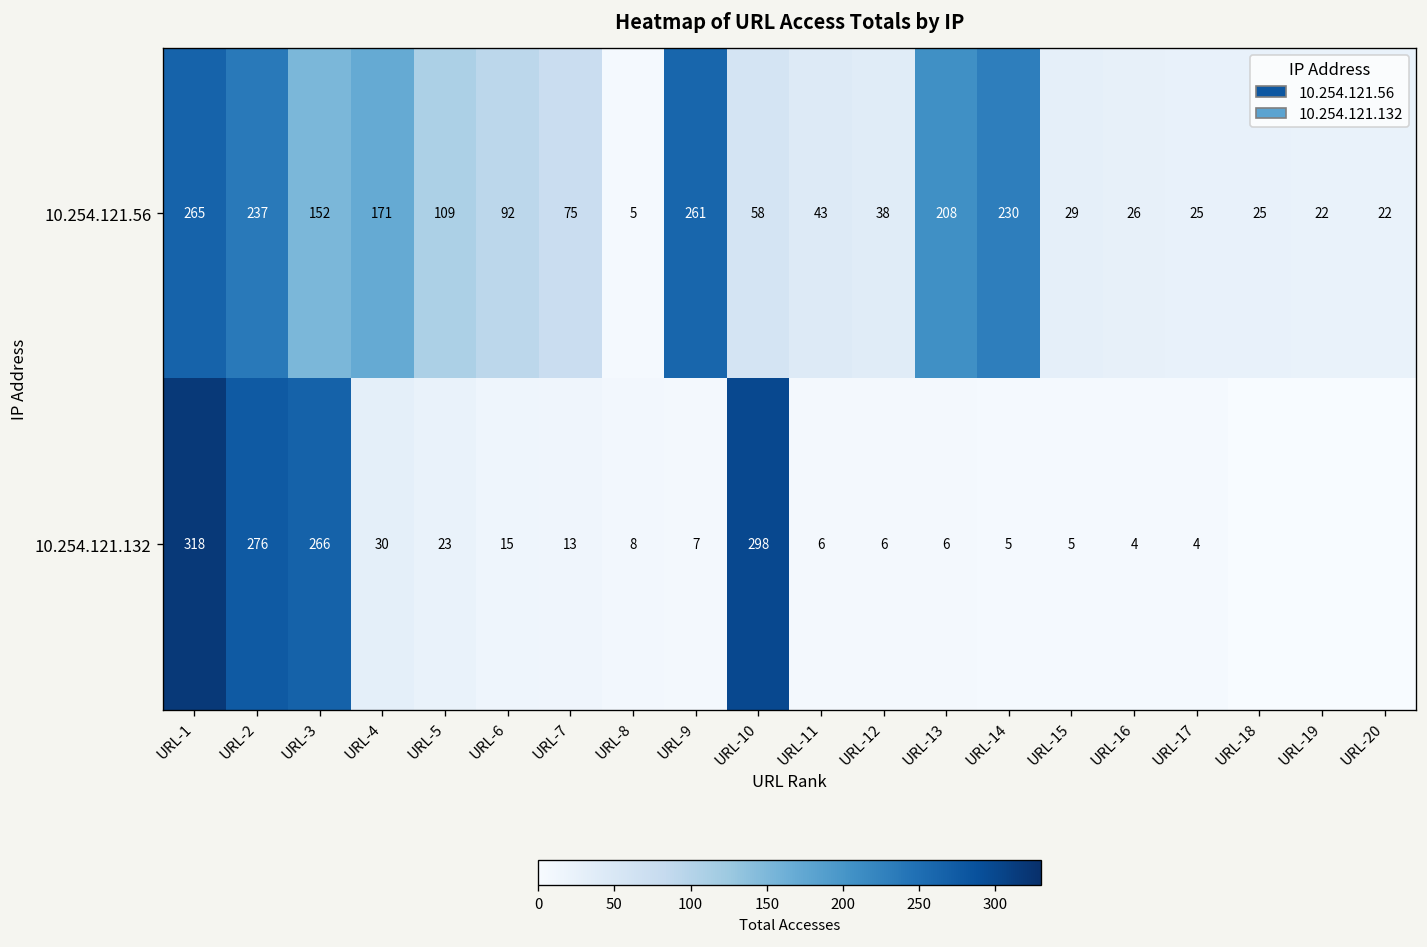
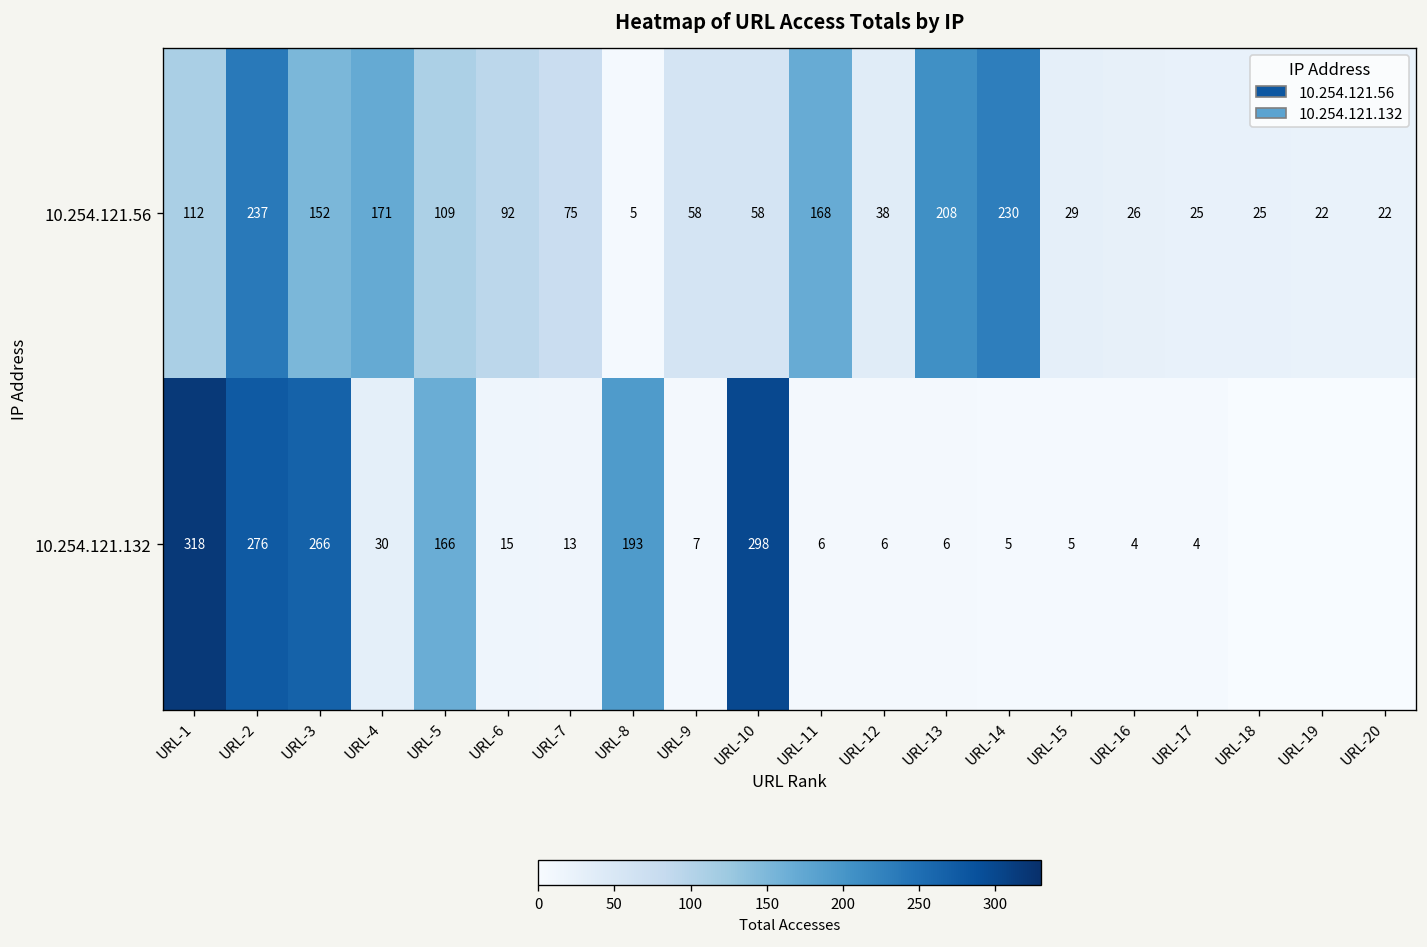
  {
    "10.254.121.56": {
-     "URL-1": 265,
+     "URL-1": 112,
      "URL-2": 237,
      "URL-3": 152,
      "URL-4": 171,
      "URL-5": 109,
      "URL-6": 92,
      "URL-7": 75,
      "URL-8": 5,
-     "URL-9": 261,
+     "URL-9": 58,
      "URL-10": 58,
-     "URL-11": 43,
+     "URL-11": 168,
      "URL-12": 38,
      "URL-13": 208,
      "URL-14": 230,
      "URL-15": 29,
      "URL-16": 26,
      "URL-17": 25,
      "URL-18": 25,
      "URL-19": 22,
      "URL-20": 22
    },
    "10.254.121.132": {
      "URL-1": 318,
      "URL-2": 276,
      "URL-3": 266,
      "URL-4": 30,
-     "URL-5": 23,
+     "URL-5": 166,
      "URL-6": 15,
      "URL-7": 13,
-     "URL-8": 8,
+     "URL-8": 193,
      "URL-9": 7,
      "URL-10": 298,
      "URL-11": 6,
      "URL-12": 6,
      "URL-13": 6,
      "URL-14": 5,
      "URL-15": 5,
      "URL-16": 4,
      "URL-17": 4
    }
  }
